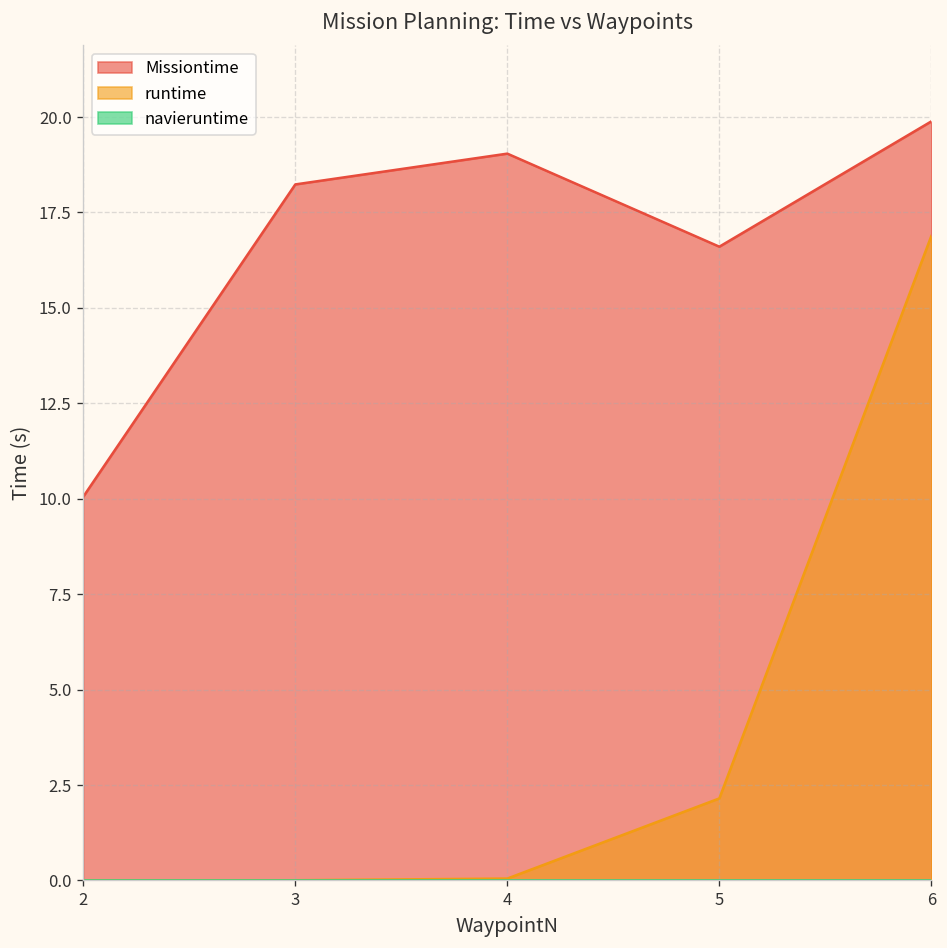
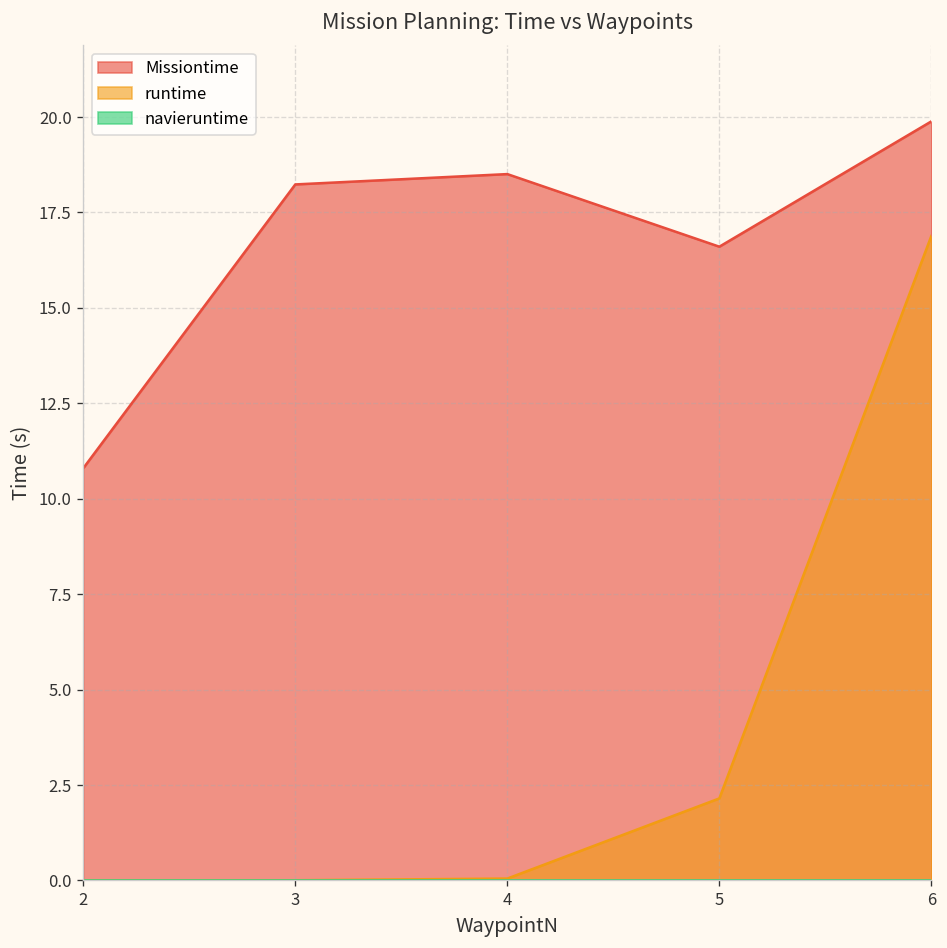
  {
    "Missiontime": {
-     "2": 10.1,
+     "2": 10.8,
      "3": 18.2,
-     "4": 19.0,
+     "4": 18.5,
      "5": 16.6,
      "6": 19.9
    },
    "runtime": {
      "5": 2.1,
      "6": 16.9
    },
    "navieruntime": {
      "5": 0.0,
      "6": 0.0
    }
  }
